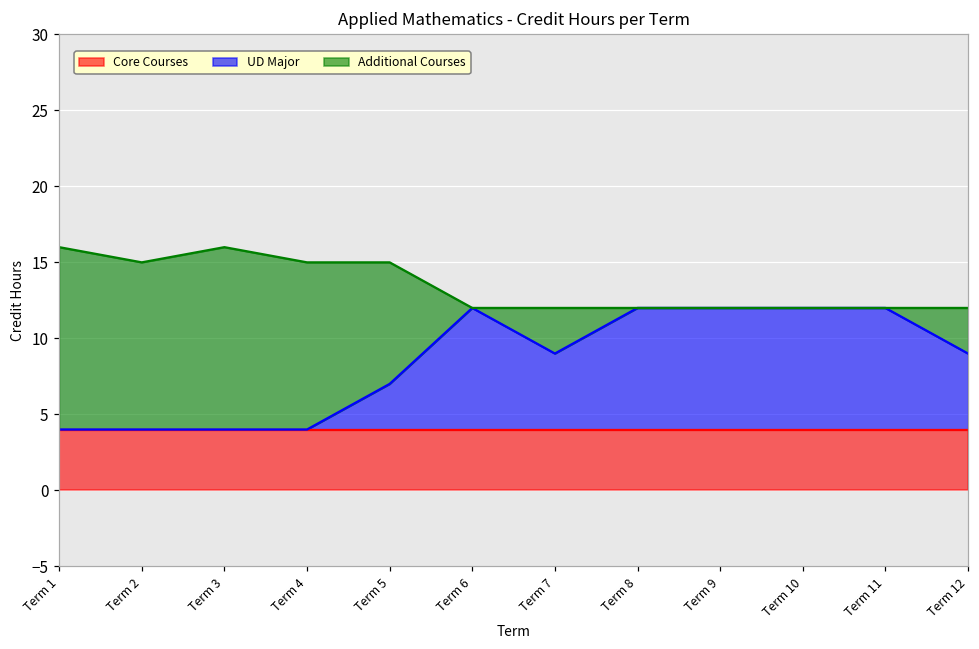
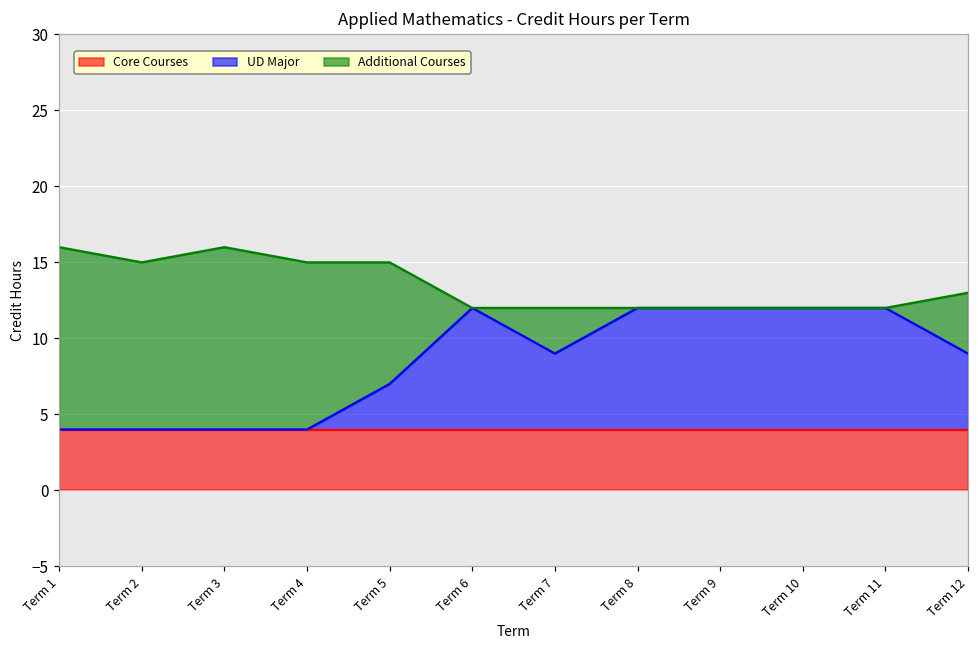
  {
    "Core Courses": {
      "Term 5": 4,
      "Term 6": 4,
      "Term 7": 4,
      "Term 8": 4,
      "Term 9": 4,
      "Term 10": 4,
      "Term 11": 4,
      "Term 12": 4
    },
    "UD Major": {
      "Term 5": 3,
      "Term 7": 5,
      "Term 12": 5
    },
    "Additional Courses": {
      "Term 1": 12,
      "Term 2": 11,
      "Term 3": 12,
      "Term 4": 11,
      "Term 5": 8,
      "Term 7": 3,
-     "Term 12": 3
+     "Term 12": 4
    }
  }
